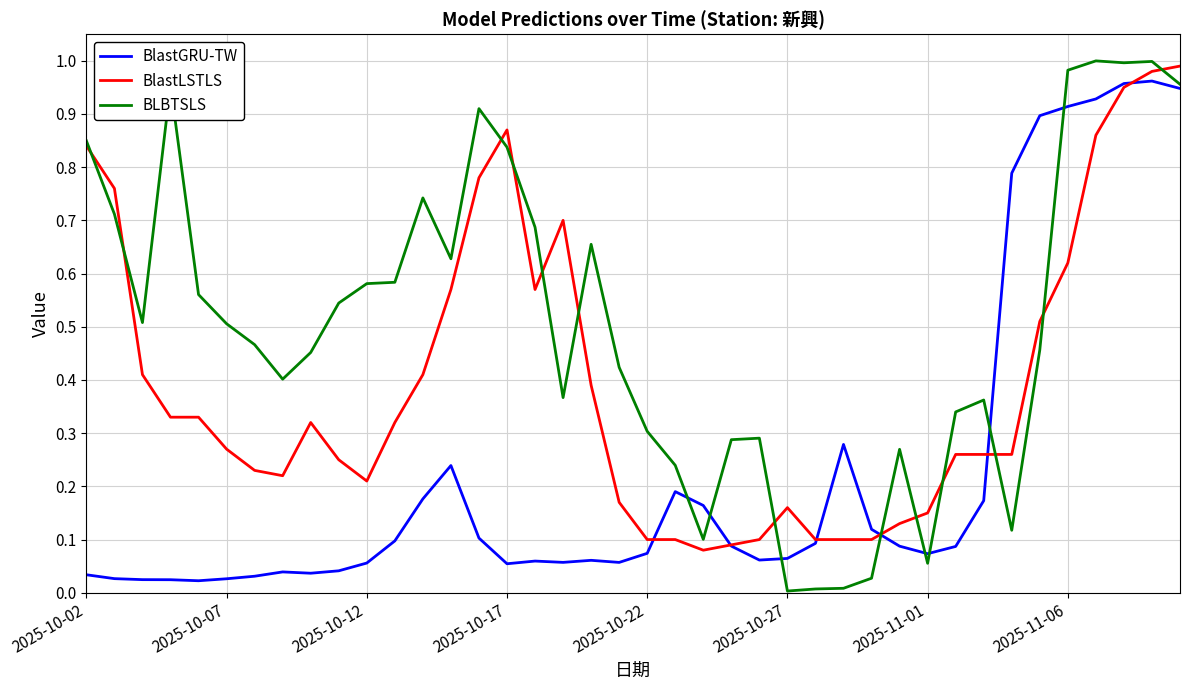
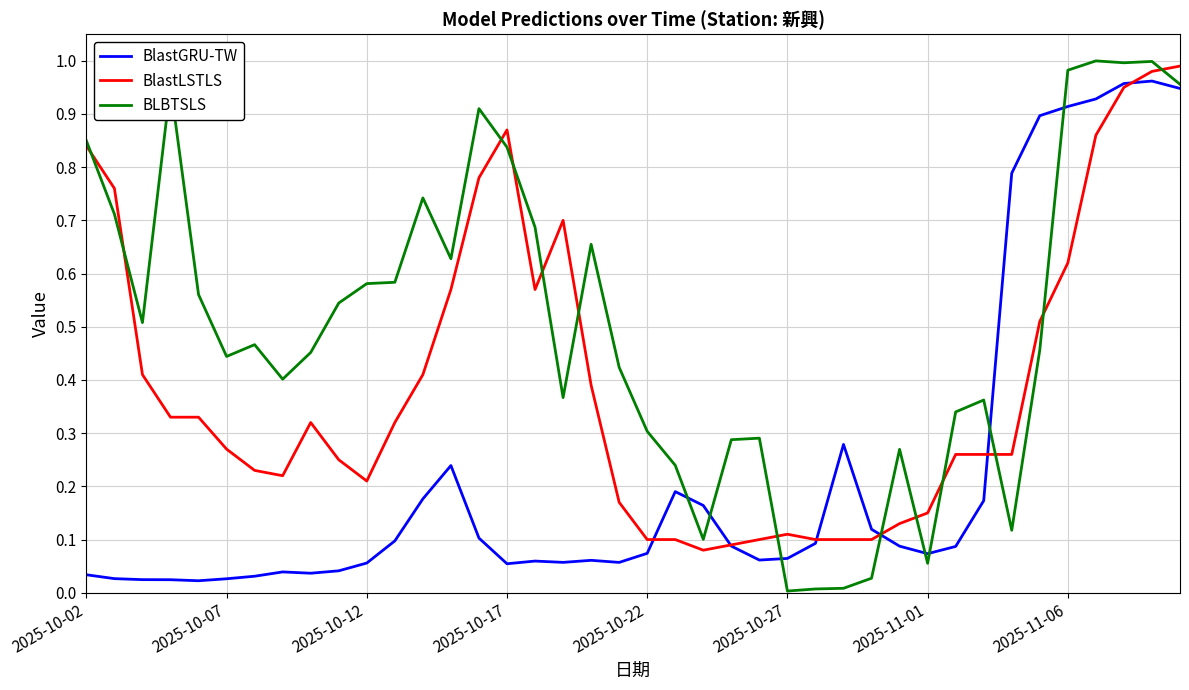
  {
    "BlastGRU-TW": {
      "2025-10-02": 0.03,
      "2025-10-07": 0.03,
      "2025-10-12": 0.06,
      "2025-10-17": 0.05,
      "2025-10-22": 0.07,
      "2025-10-27": 0.06,
      "2025-11-01": 0.07,
      "2025-11-06": 0.91
    },
    "BlastLSTLS": {
      "2025-10-02": 0.84,
      "2025-10-07": 0.27,
      "2025-10-12": 0.21,
      "2025-10-17": 0.87,
      "2025-10-22": 0.10,
-     "2025-10-27": 0.16,
+     "2025-10-27": 0.11,
      "2025-11-01": 0.15,
      "2025-11-06": 0.62
    },
    "BLBTSLS": {
      "2025-10-02": 0.85,
-     "2025-10-07": 0.51,
+     "2025-10-07": 0.44,
      "2025-10-12": 0.58,
      "2025-10-17": 0.84,
      "2025-10-22": 0.30,
      "2025-10-27": 0.00,
      "2025-11-01": 0.06,
      "2025-11-06": 0.98
    }
  }
